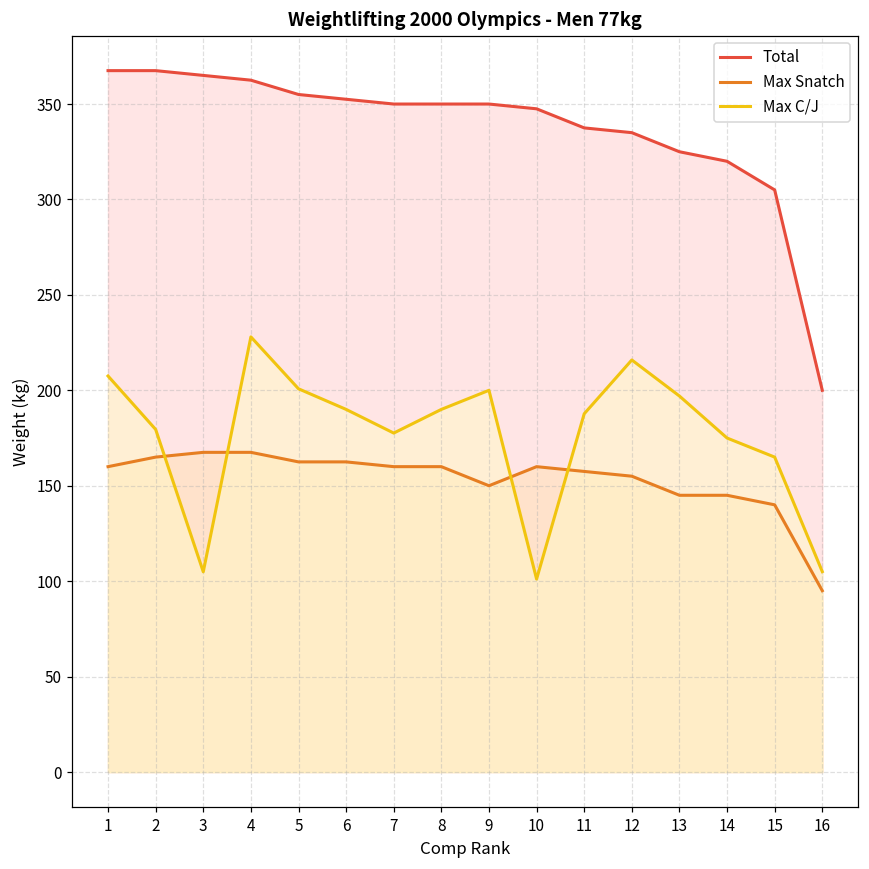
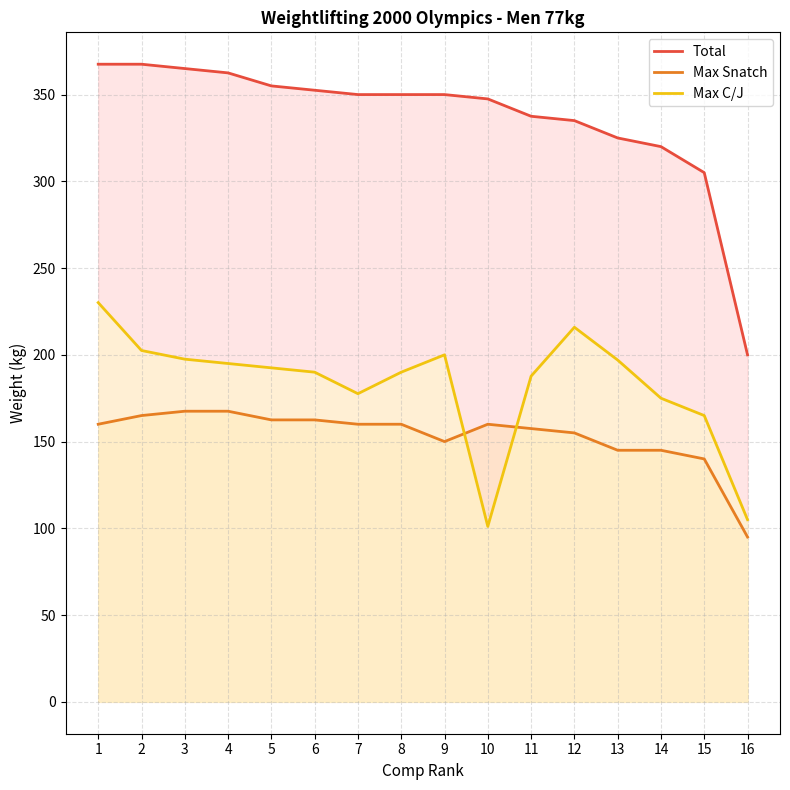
  {
    "Max C/J": {
-     "1": 208,
-     "2": 180,
-     "3": 105,
-     "4": 228,
-     "5": 201,
+     "1": 230,
+     "2": 203,
+     "3": 198,
+     "4": 195,
+     "5": 193,
      "6": 190,
      "7": 178,
      "8": 190,
      "9": 200,
      "10": 101,
      "11": 188,
      "12": 216,
      "13": 197,
      "14": 175,
      "15": 165,
      "16": 105
    }
  }
